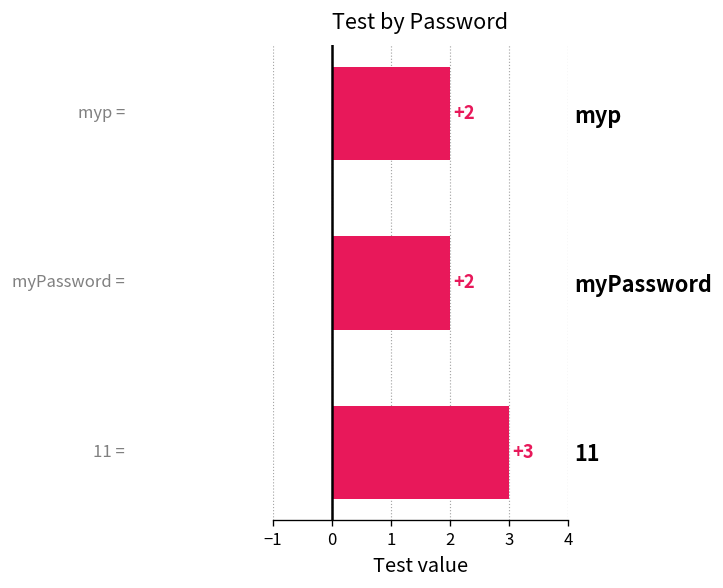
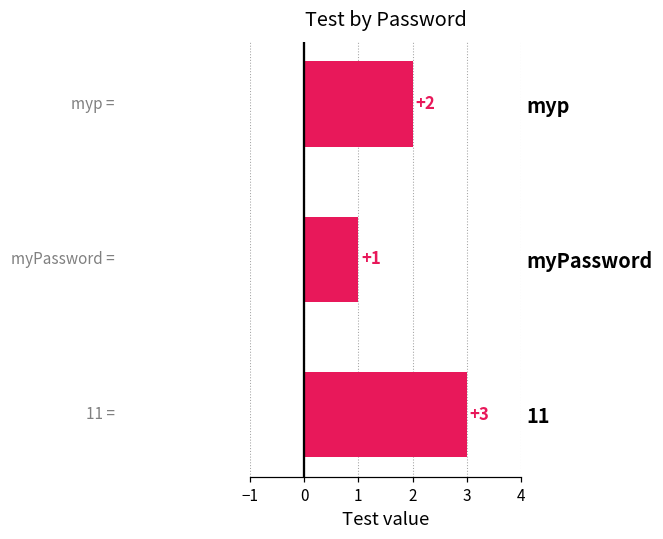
  {
    "myp": "+2",
-   "myPassword": "+2",
+   "myPassword": "+1",
    "11": "+3"
  }
